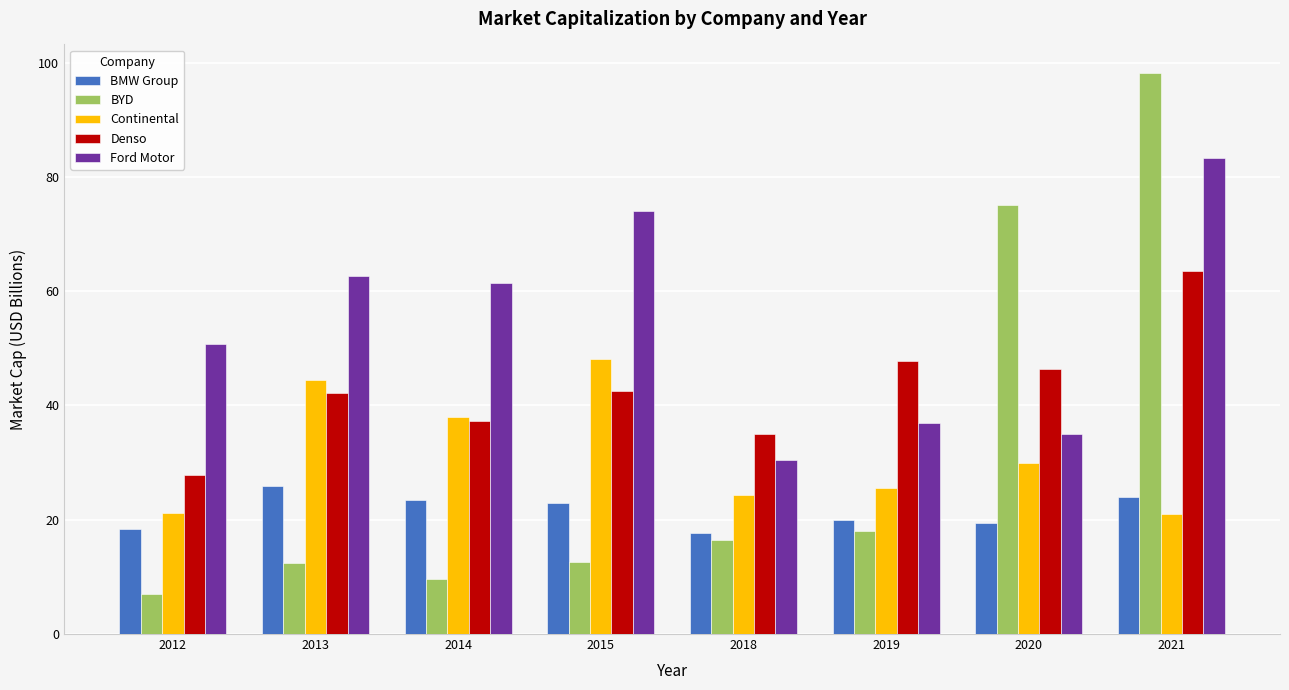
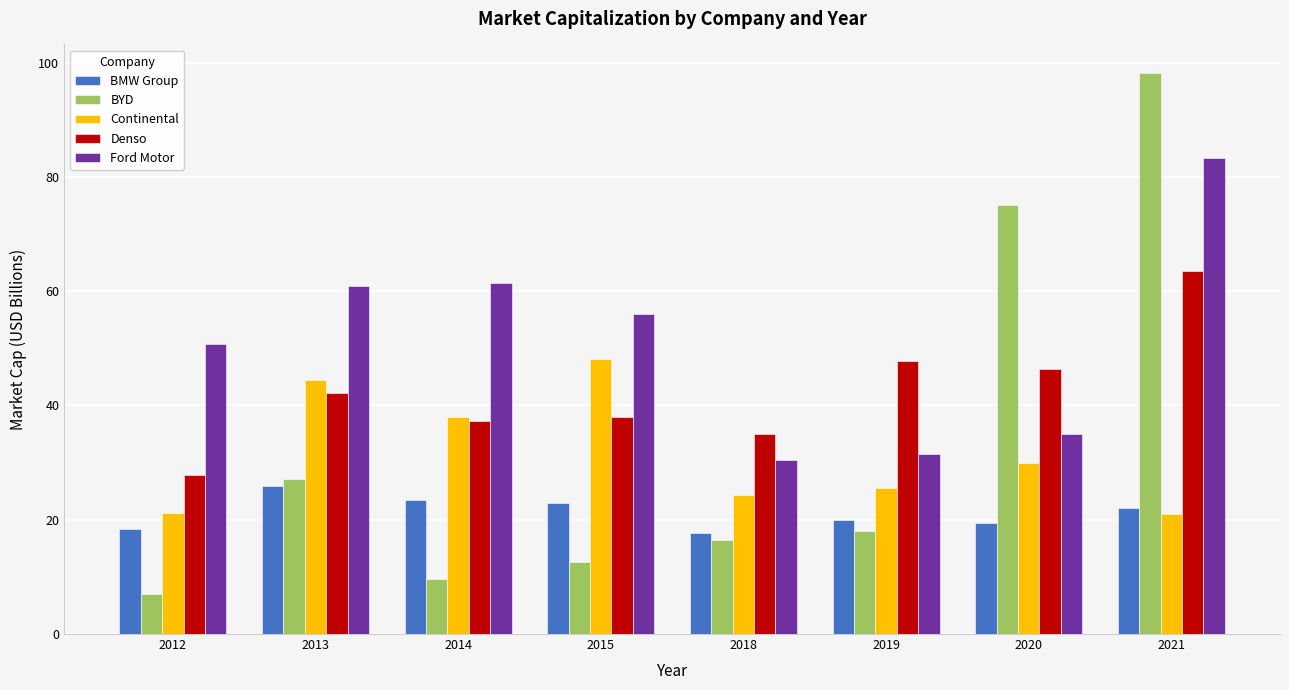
  {
    "BMW Group": {
      "2012": 18,
      "2013": 26,
      "2014": 23,
      "2015": 23,
      "2018": 18,
      "2019": 20,
      "2020": 19,
-     "2021": 24
+     "2021": 22
    },
    "BYD": {
      "2012": 7,
-     "2013": 12,
+     "2013": 27,
      "2014": 10,
      "2015": 13,
      "2018": 16,
      "2019": 18,
      "2020": 75,
      "2021": 98
    },
    "Continental": {
      "2012": 21,
      "2013": 44,
      "2014": 38,
      "2015": 48,
      "2018": 24,
      "2019": 26,
      "2020": 30,
      "2021": 21
    },
    "Denso": {
      "2012": 28,
      "2013": 42,
      "2014": 37,
-     "2015": 43,
+     "2015": 38,
      "2018": 35,
      "2019": 48,
      "2020": 46,
      "2021": 63
    },
    "Ford Motor": {
      "2012": 51,
-     "2013": 63,
+     "2013": 61,
      "2014": 61,
-     "2015": 74,
+     "2015": 56,
      "2018": 30,
-     "2019": 37,
+     "2019": 32,
      "2020": 35,
      "2021": 83
    }
  }
